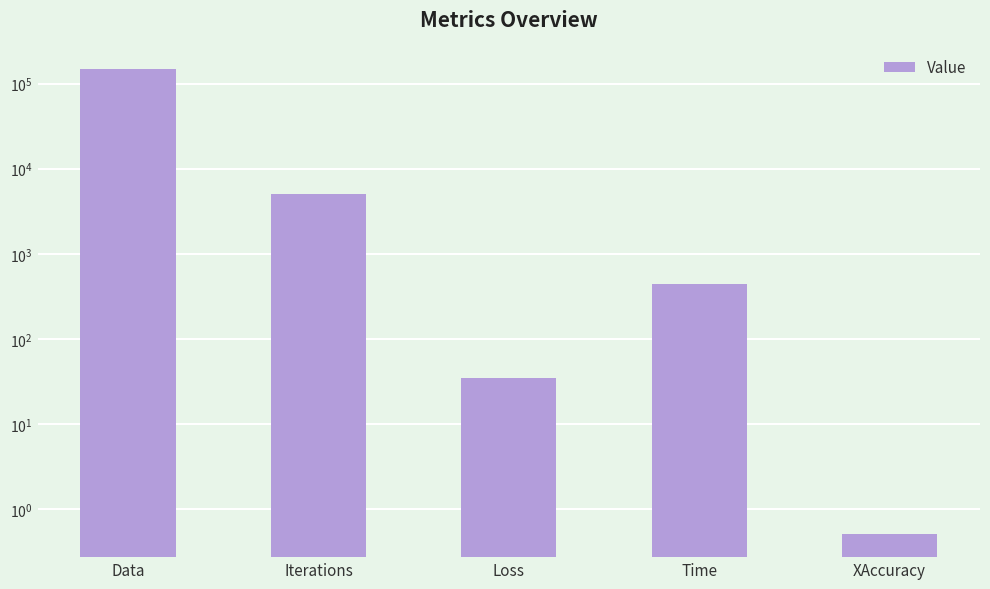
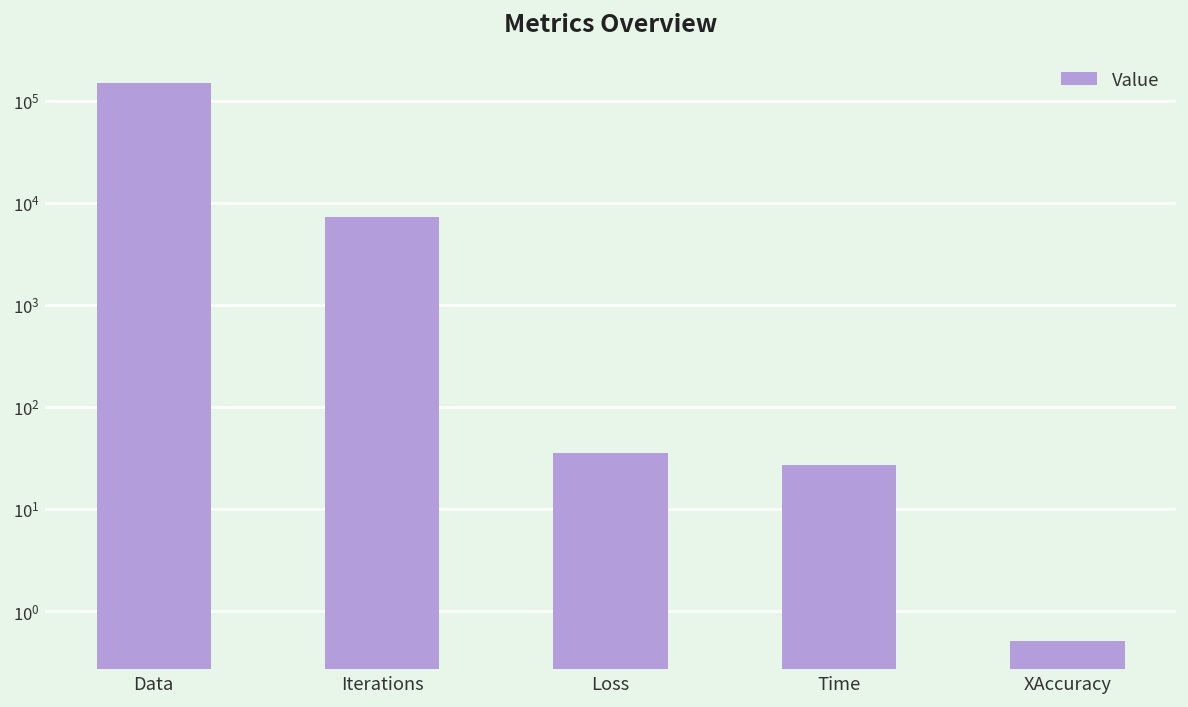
  {
    "Data": 150000,
-   "Iterations": 5000,
+   "Iterations": 7000,
    "Loss": 35,
-   "Time": 400,
+   "Time": 27,
    "XAccuracy": 0.5
  }
